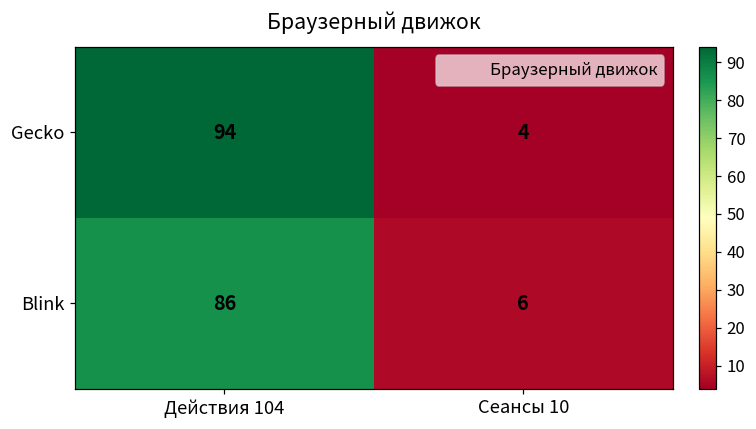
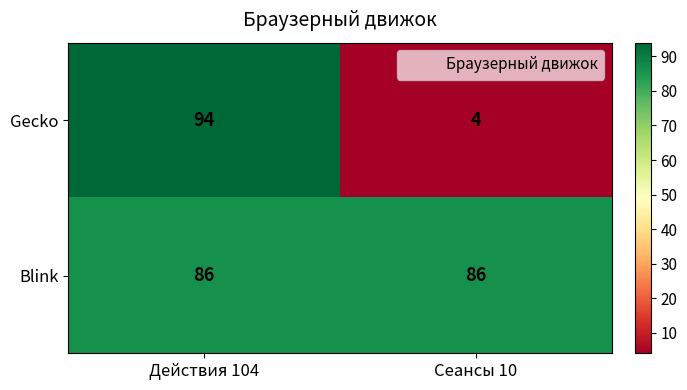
  {
    "Gecko": {
      "Действия 104": 94,
      "Сеансы 10": 4
    },
    "Blink": {
      "Действия 104": 86,
-     "Сеансы 10": 6
+     "Сеансы 10": 86
    }
  }
